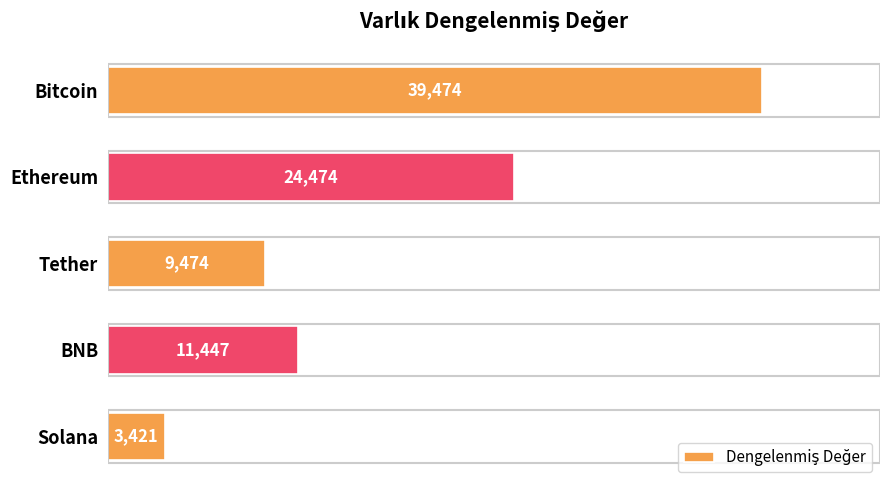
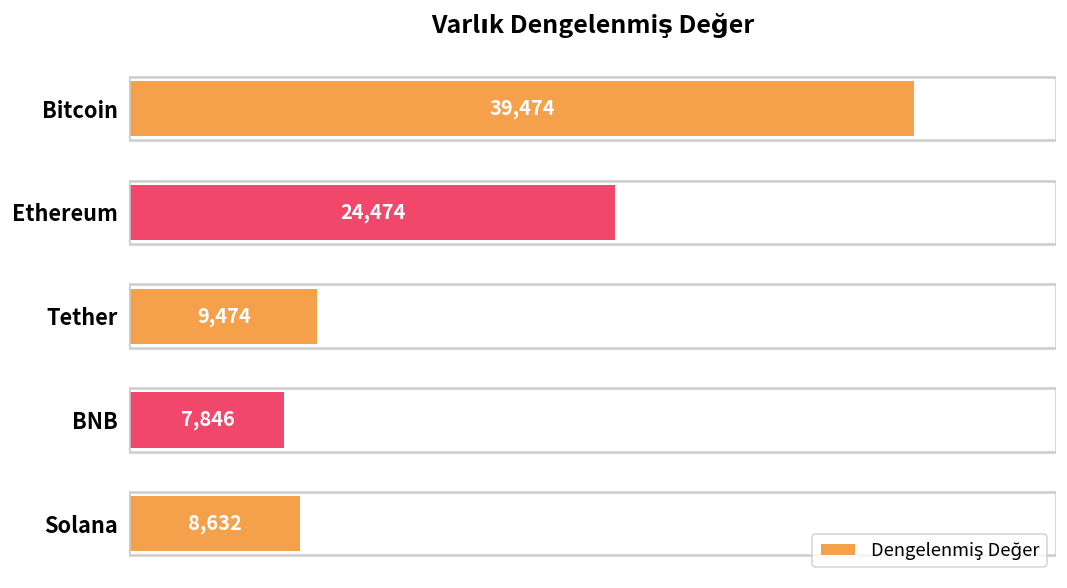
  {
    "Bitcoin": "39,474",
    "Ethereum": "24,474",
    "Tether": "9,474",
-   "BNB": "11,447",
-   "Solana": "3,421"
+   "BNB": "7,846",
+   "Solana": "8,632"
  }
